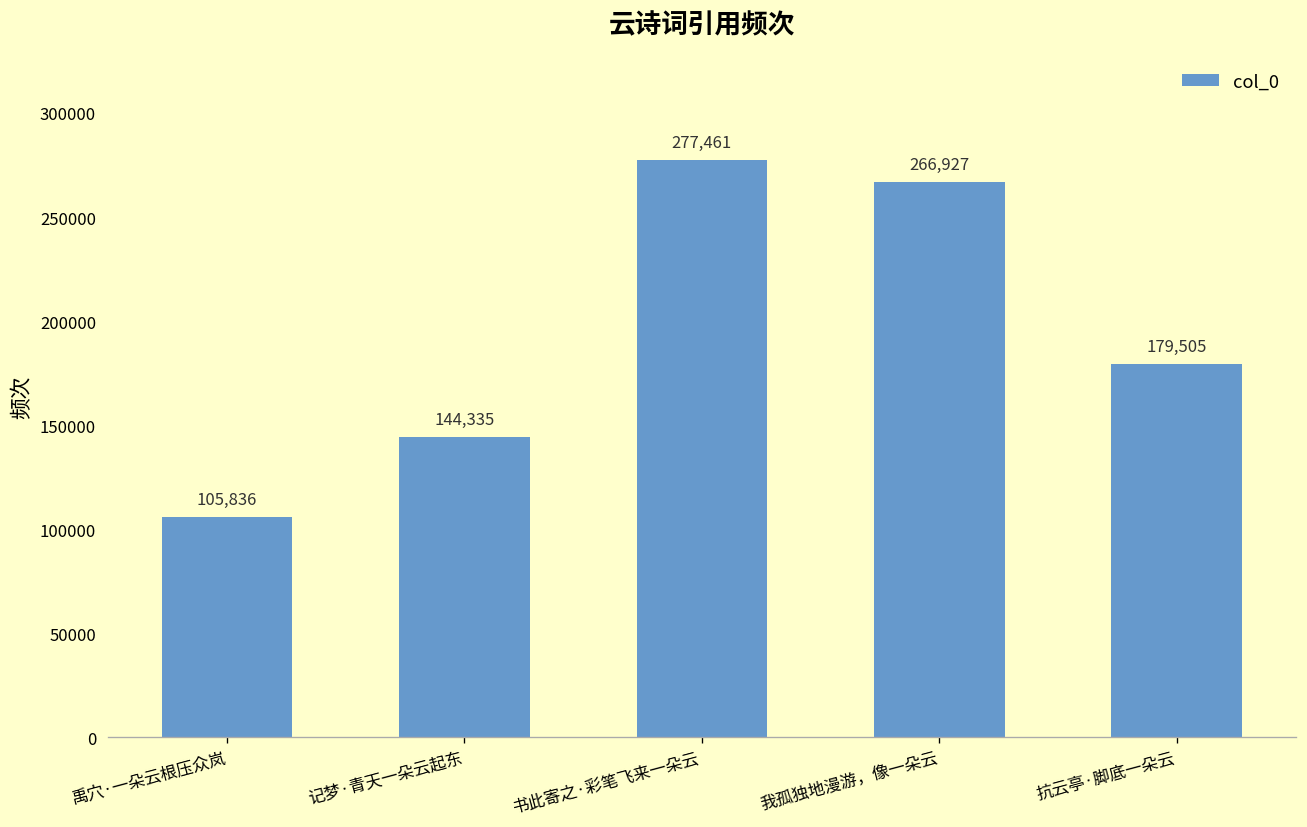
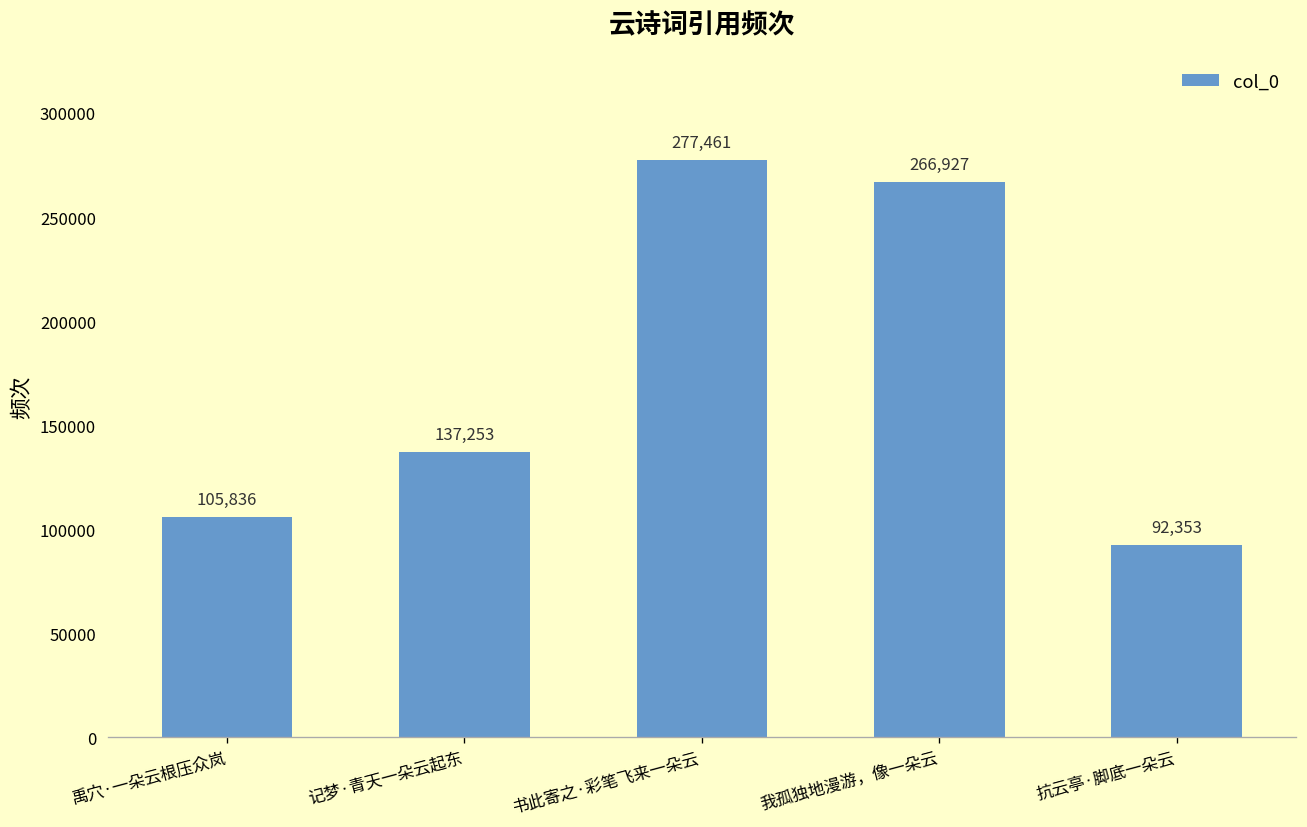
  {
    "禹穴·一朵云根压众岚": "105,836",
-   "记梦·青天一朵云起东": "144,335",
+   "记梦·青天一朵云起东": "137,253",
    "书此寄之·彩笔飞来一朵云": "277,461",
    "我孤独地漫游，像一朵云": "266,927",
-   "抗云亭·脚底一朵云": "179,505"
+   "抗云亭·脚底一朵云": "92,353"
  }
